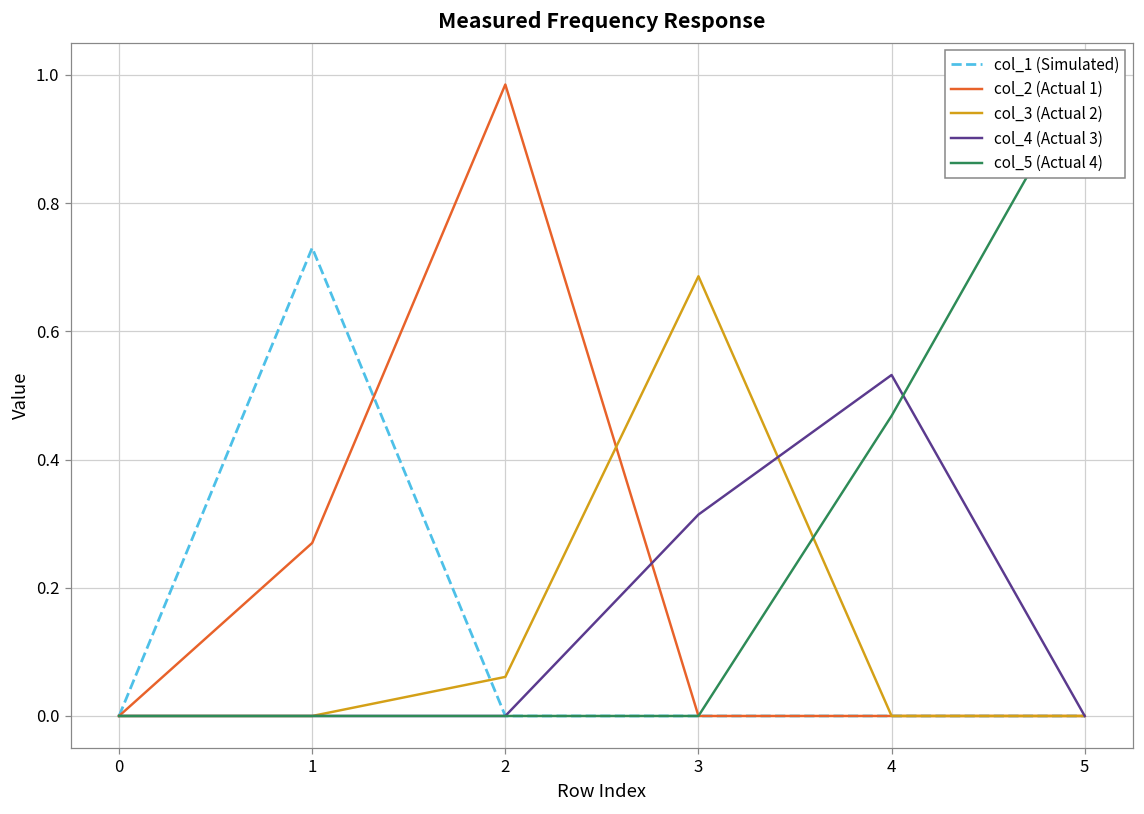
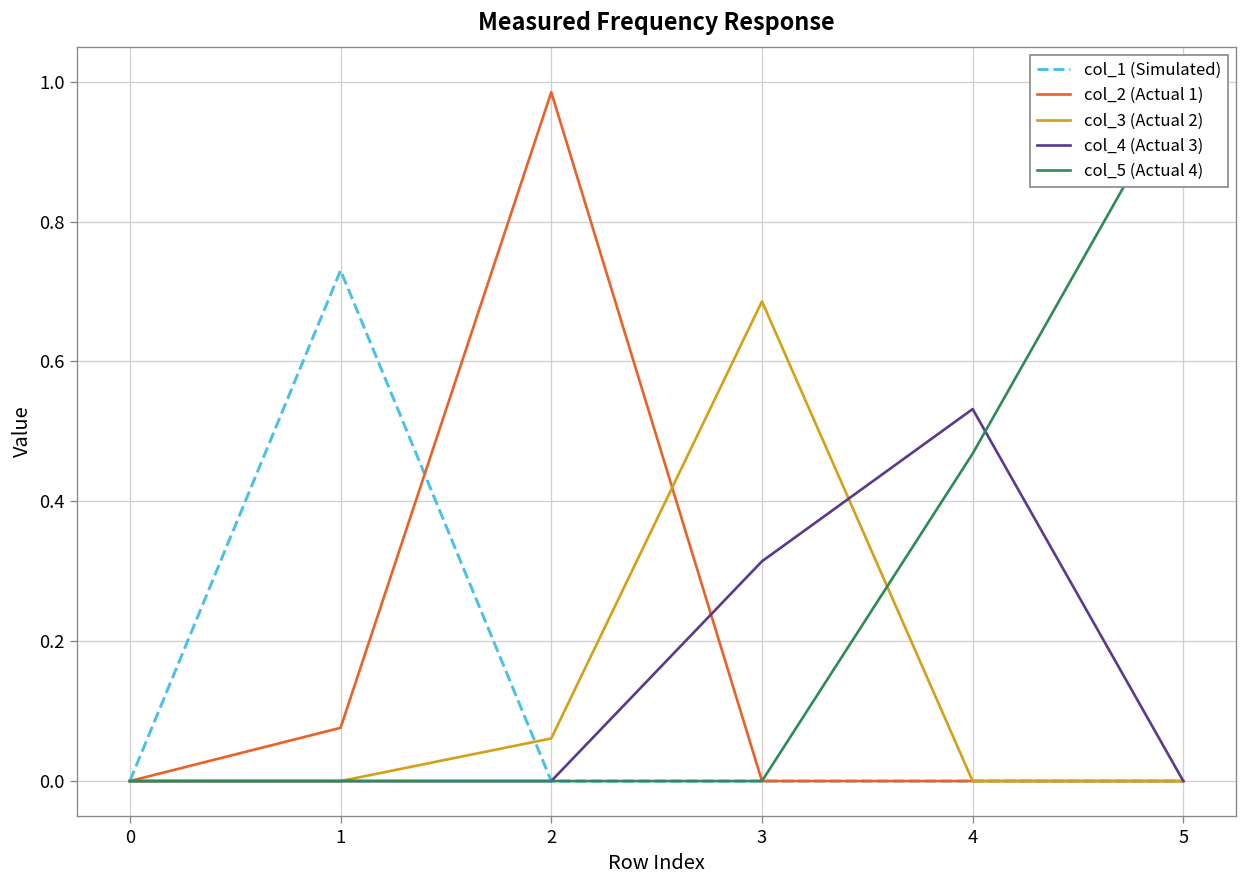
  {
    "col_1 (Simulated)": {
      "1": 0.73
    },
    "col_2 (Actual 1)": {
-     "1": 0.27,
+     "1": 0.08,
      "2": 0.98
    },
    "col_3 (Actual 2)": {
      "2": 0.06,
      "3": 0.69
    },
    "col_4 (Actual 3)": {
      "3": 0.31,
      "4": 0.53
    },
    "col_5 (Actual 4)": {
      "4": 0.47
    }
  }
